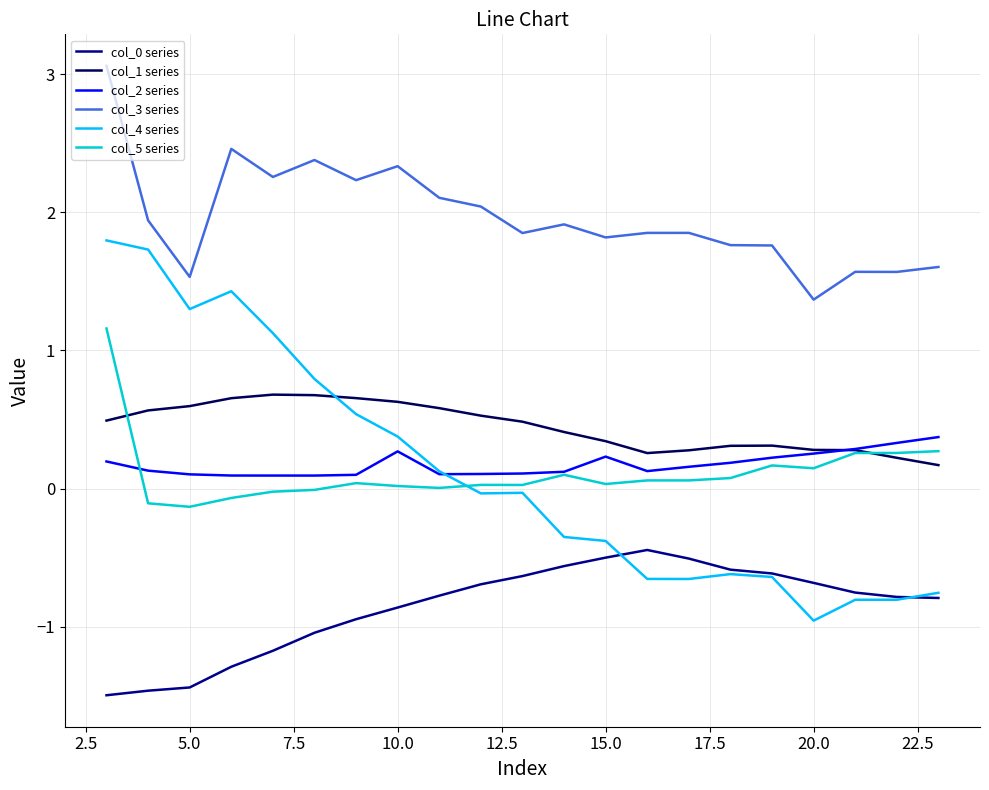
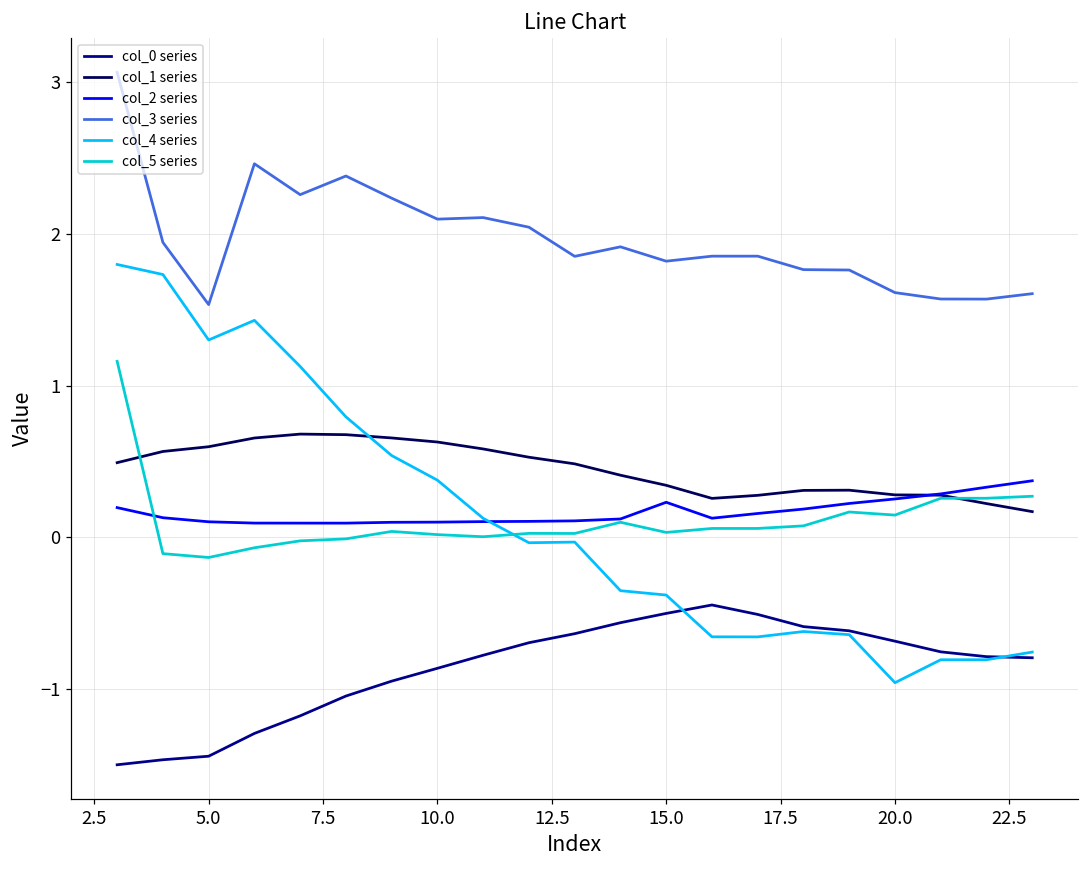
  {
    "col_2 series": {
      "5.0": 0.10,
-     "10.0": 0.27,
+     "10.0": 0.10,
      "15.0": 0.23,
      "20.0": 0.25
    },
    "col_3 series": {
      "5.0": 1.53,
-     "10.0": 2.33,
+     "10.0": 2.10,
      "15.0": 1.82,
-     "20.0": 1.37
+     "20.0": 1.61
    }
  }
